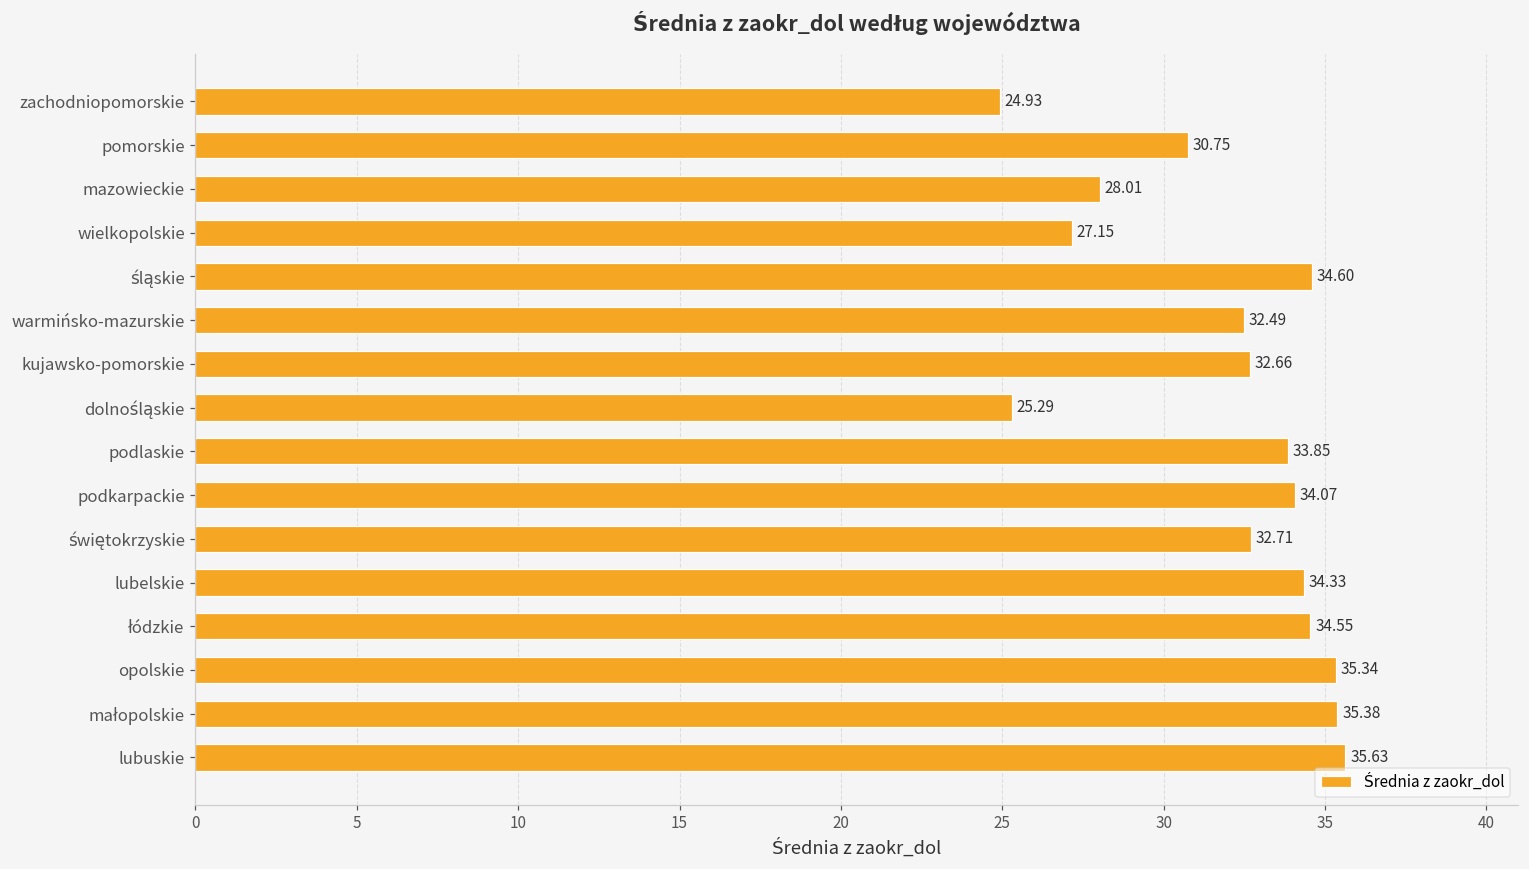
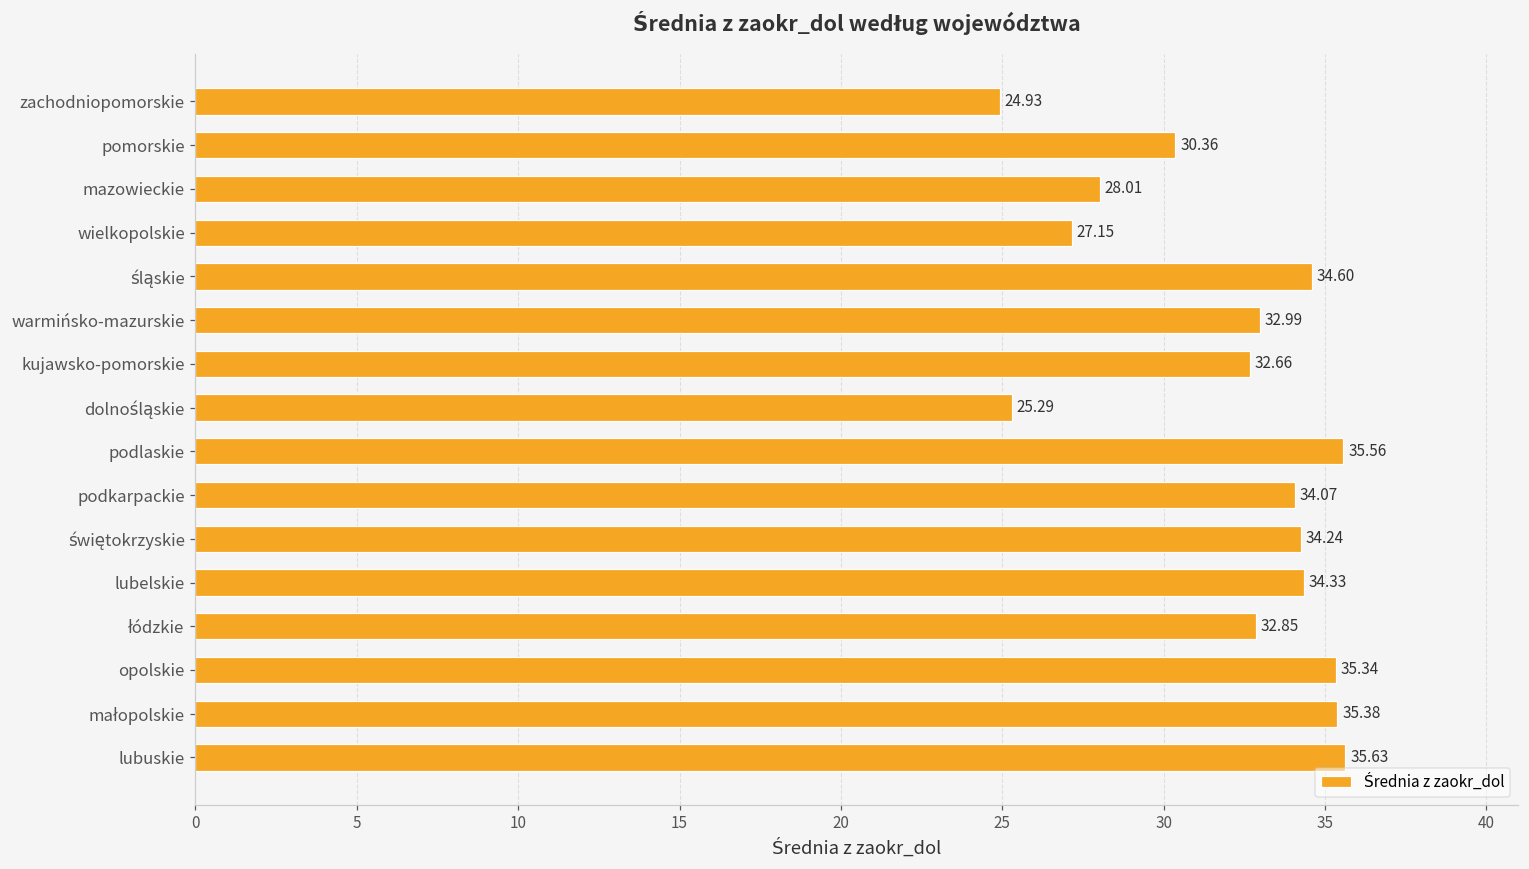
  {
    "zachodniopomorskie": 24.93,
-   "pomorskie": 30.75,
+   "pomorskie": 30.36,
    "mazowieckie": 28.01,
    "wielkopolskie": 27.15,
    "śląskie": 34.60,
-   "warmińsko-mazurskie": 32.49,
+   "warmińsko-mazurskie": 32.99,
    "kujawsko-pomorskie": 32.66,
    "dolnośląskie": 25.29,
-   "podlaskie": 33.85,
+   "podlaskie": 35.56,
    "podkarpackie": 34.07,
-   "świętokrzyskie": 32.71,
+   "świętokrzyskie": 34.24,
    "lubelskie": 34.33,
-   "łódzkie": 34.55,
+   "łódzkie": 32.85,
    "opolskie": 35.34,
    "małopolskie": 35.38,
    "lubuskie": 35.63
  }
